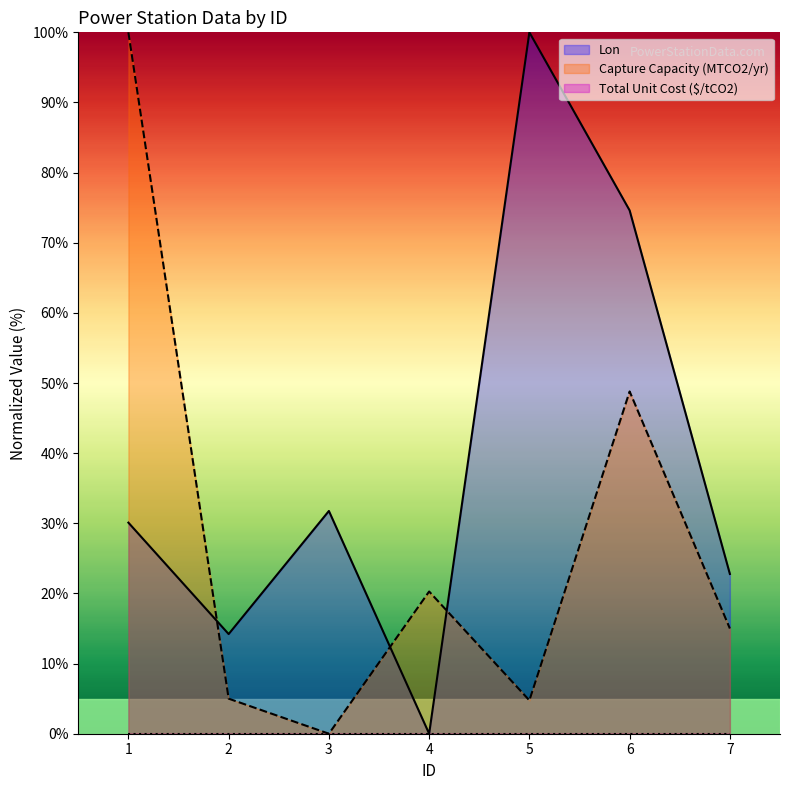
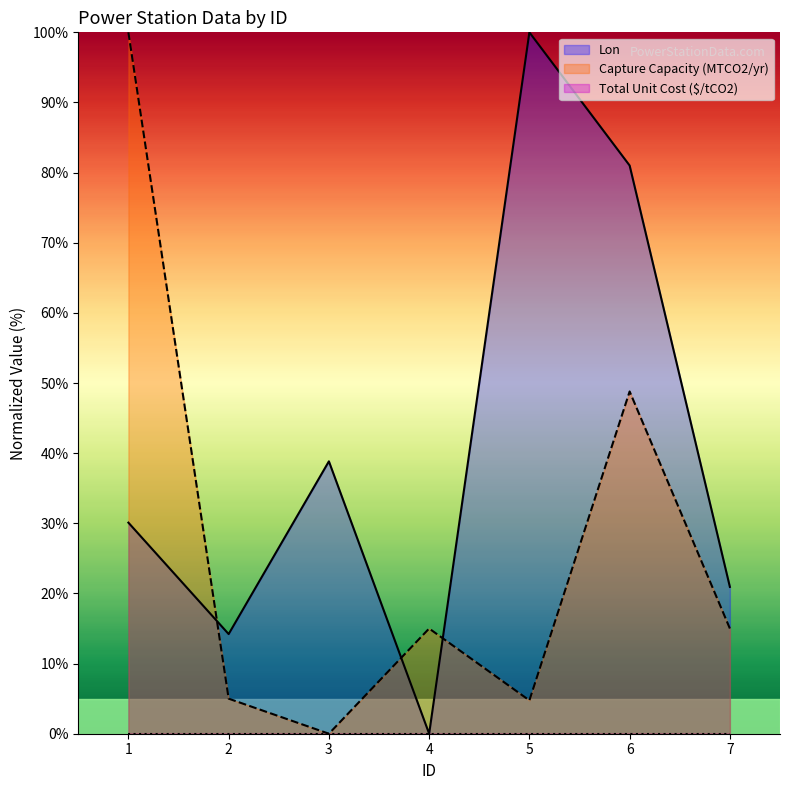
  {
    "Lon": {
      "1": "30%",
      "2": "14%",
-     "3": "32%",
+     "3": "39%",
      "5": "100%",
-     "6": "75%",
-     "7": "23%"
+     "6": "81%",
+     "7": "21%"
    },
    "Capture Capacity (MTCO2/yr)": {
      "1": "100%",
-     "4": "20%",
+     "4": "15%",
      "6": "49%",
      "7": "15%"
    }
  }
